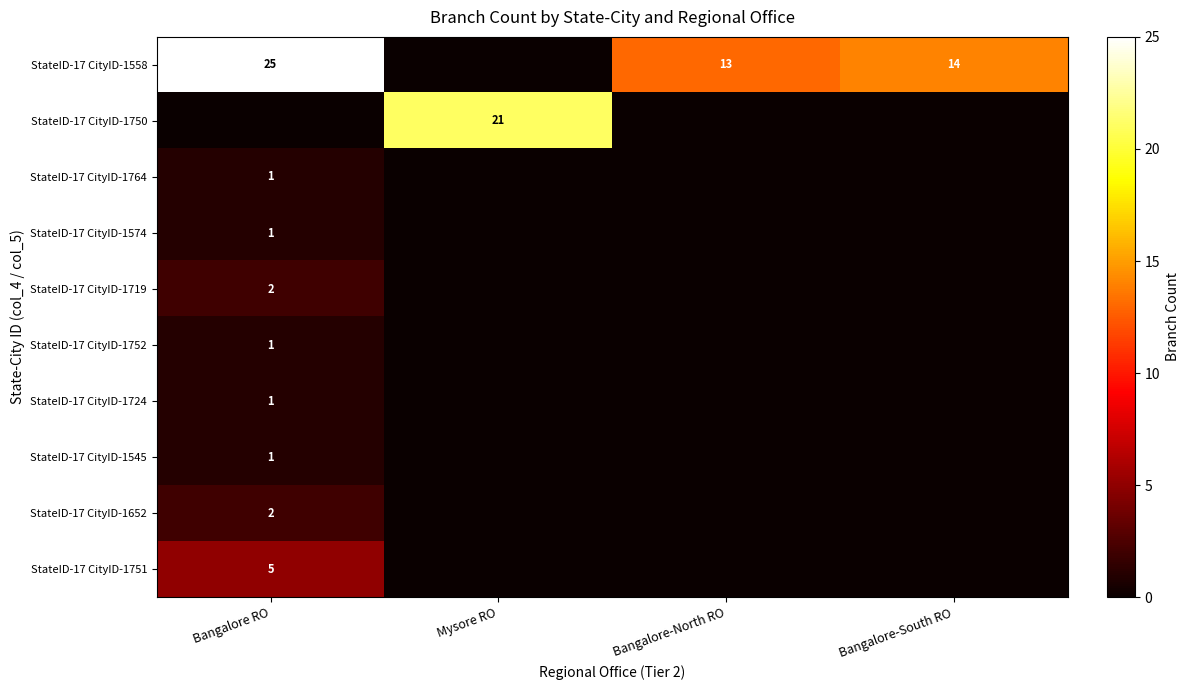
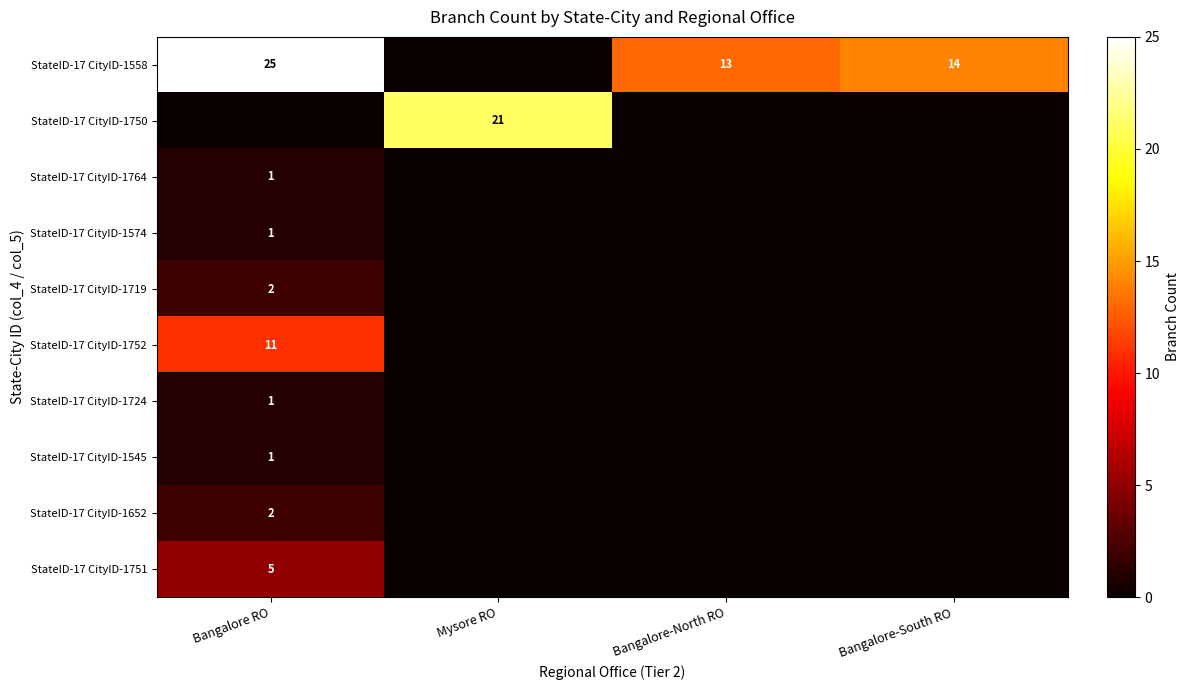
  {
    "StateID-17 CityID-1558": {
      "Bangalore RO": 25,
      "Bangalore-North RO": 13,
      "Bangalore-South RO": 14
    },
    "StateID-17 CityID-1750": {
      "Mysore RO": 21
    },
    "StateID-17 CityID-1764": {
      "Bangalore RO": 1
    },
    "StateID-17 CityID-1574": {
      "Bangalore RO": 1
    },
    "StateID-17 CityID-1719": {
      "Bangalore RO": 2
    },
    "StateID-17 CityID-1752": {
-     "Bangalore RO": 1
+     "Bangalore RO": 11
    },
    "StateID-17 CityID-1724": {
      "Bangalore RO": 1
    },
    "StateID-17 CityID-1545": {
      "Bangalore RO": 1
    },
    "StateID-17 CityID-1652": {
      "Bangalore RO": 2
    },
    "StateID-17 CityID-1751": {
      "Bangalore RO": 5
    }
  }
